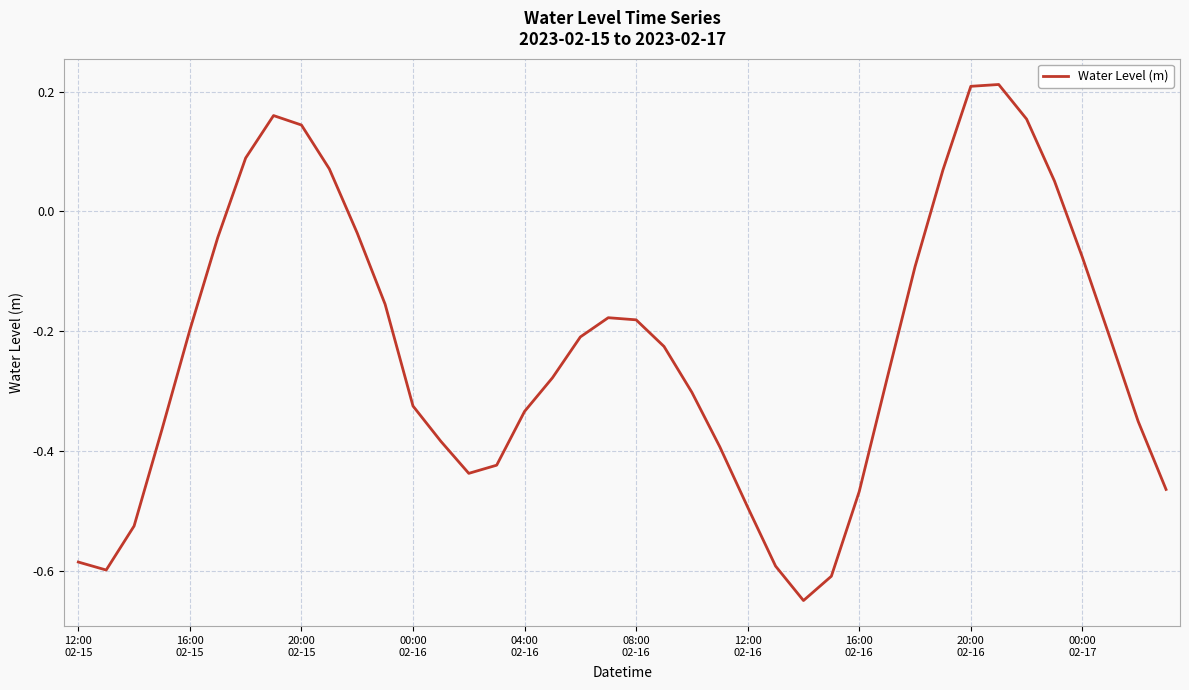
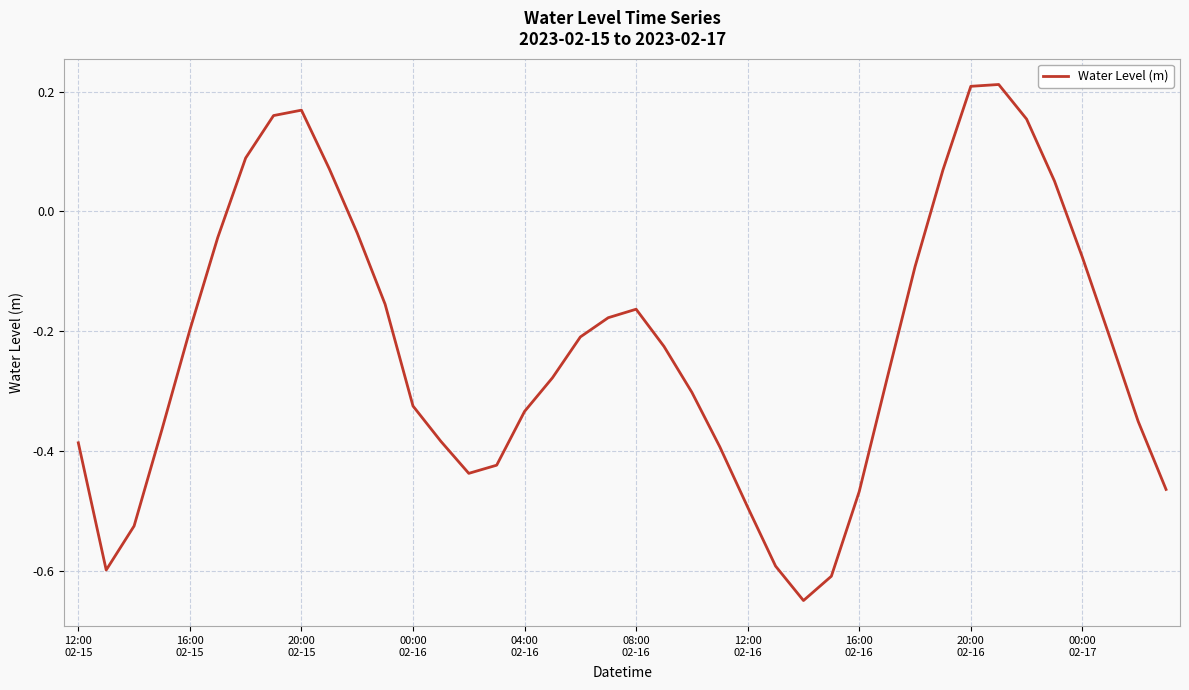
  {
-   "12:00 02-15": -0.58,
+   "12:00 02-15": -0.39,
    "16:00 02-15": -0.20,
-   "20:00 02-15": 0.14,
+   "20:00 02-15": 0.17,
    "00:00 02-16": -0.32,
    "04:00 02-16": -0.33,
-   "08:00 02-16": -0.18,
+   "08:00 02-16": -0.16,
    "12:00 02-16": -0.49,
    "16:00 02-16": -0.47,
    "20:00 02-16": 0.21,
    "00:00 02-17": -0.08
  }
